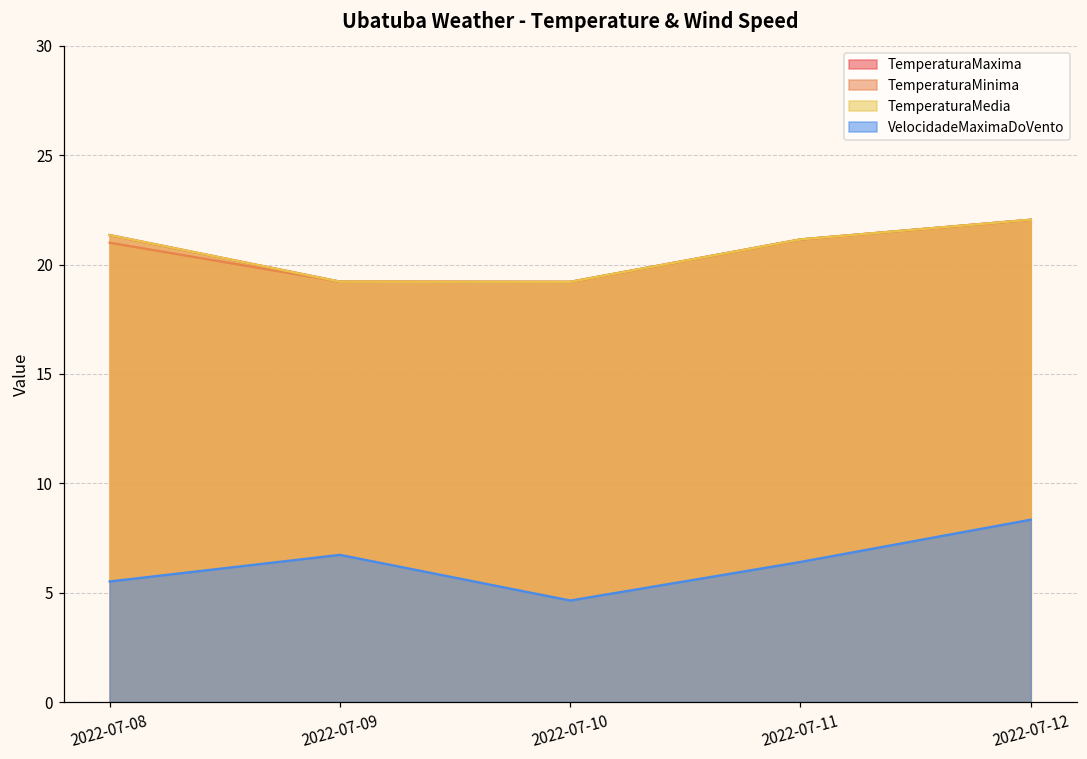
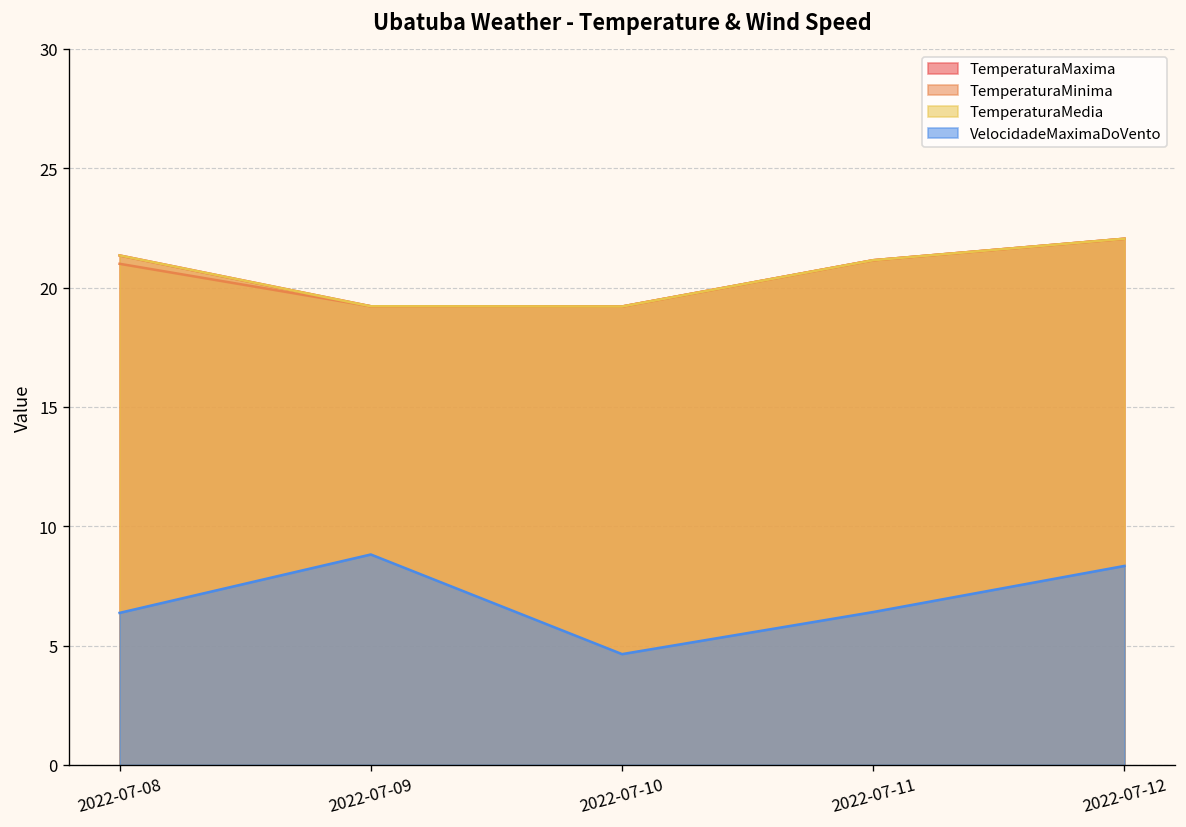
  {
    "VelocidadeMaximaDoVento": {
-     "2022-07-08": 5.5,
-     "2022-07-09": 6.7,
+     "2022-07-08": 6.4,
+     "2022-07-09": 8.8,
      "2022-07-10": 4.6,
      "2022-07-11": 6.4,
      "2022-07-12": 8.3
    }
  }
